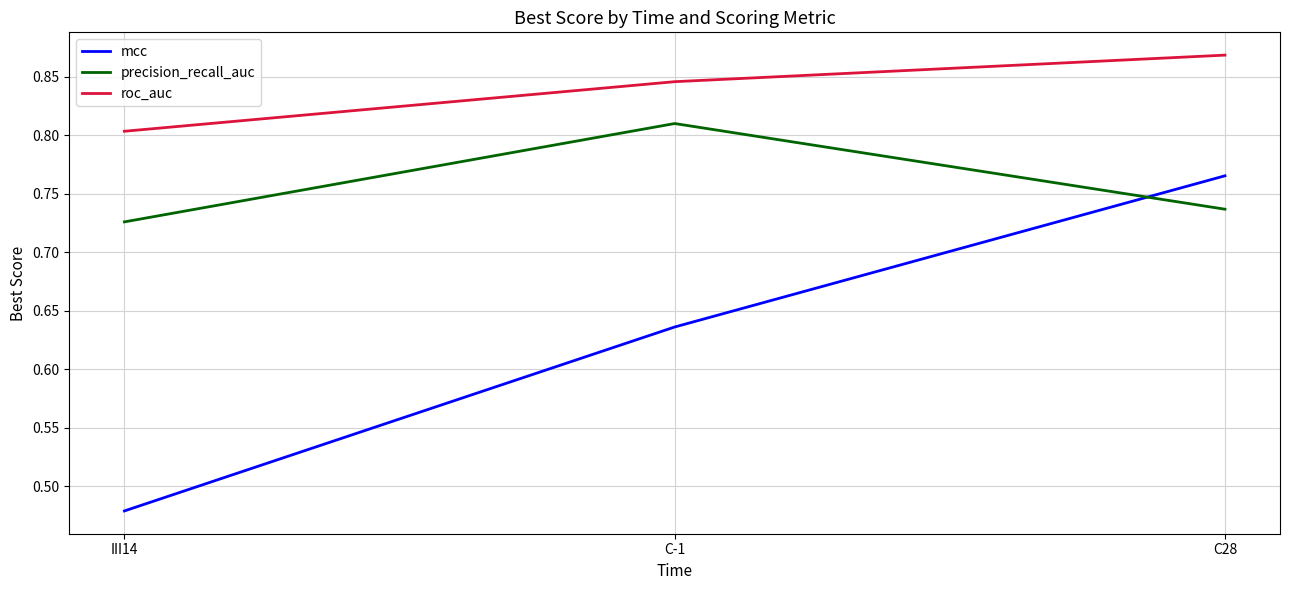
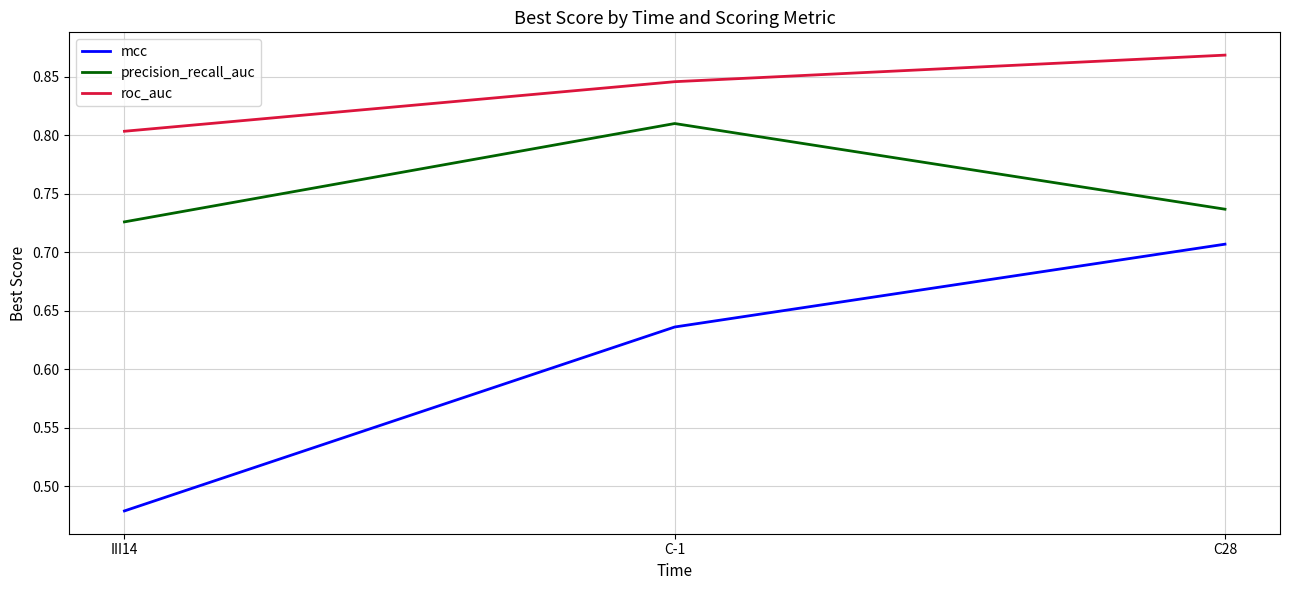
  {
    "mcc": {
      "III14": 0.479,
      "C-1": 0.636,
-     "C28": 0.765
+     "C28": 0.707
    },
    "precision_recall_auc": {
      "III14": 0.726,
      "C-1": 0.810,
      "C28": 0.737
    },
    "roc_auc": {
      "III14": 0.804,
      "C-1": 0.846,
      "C28": 0.869
    }
  }
